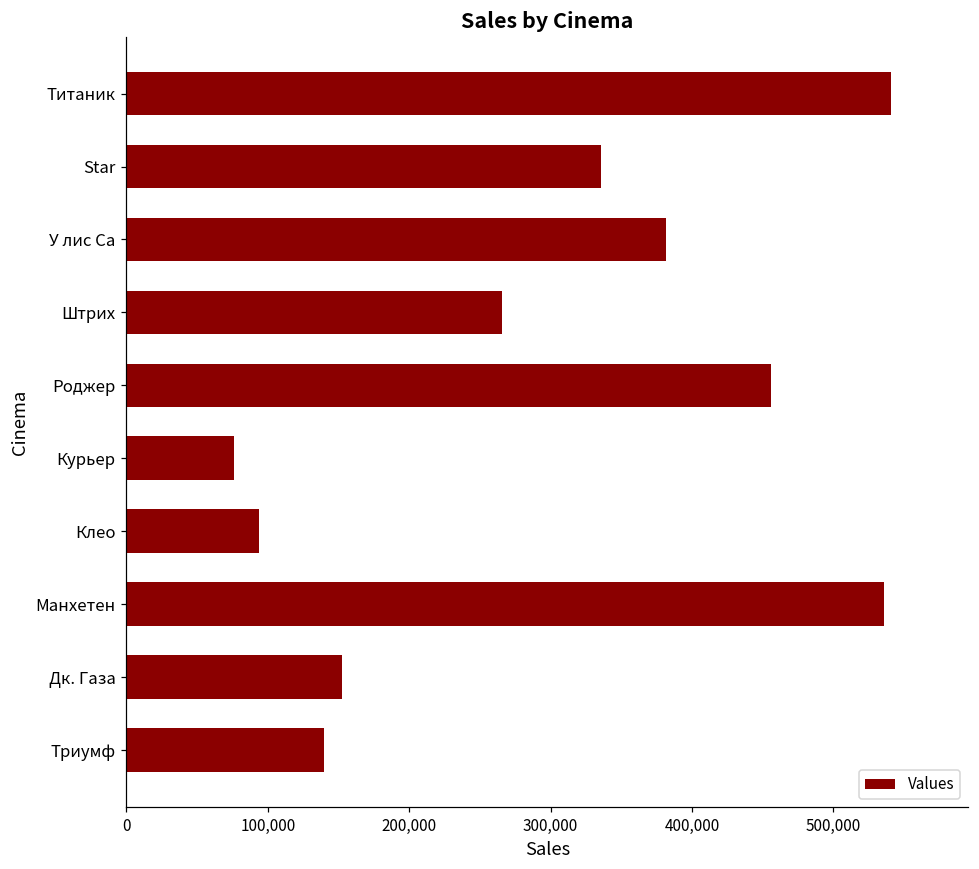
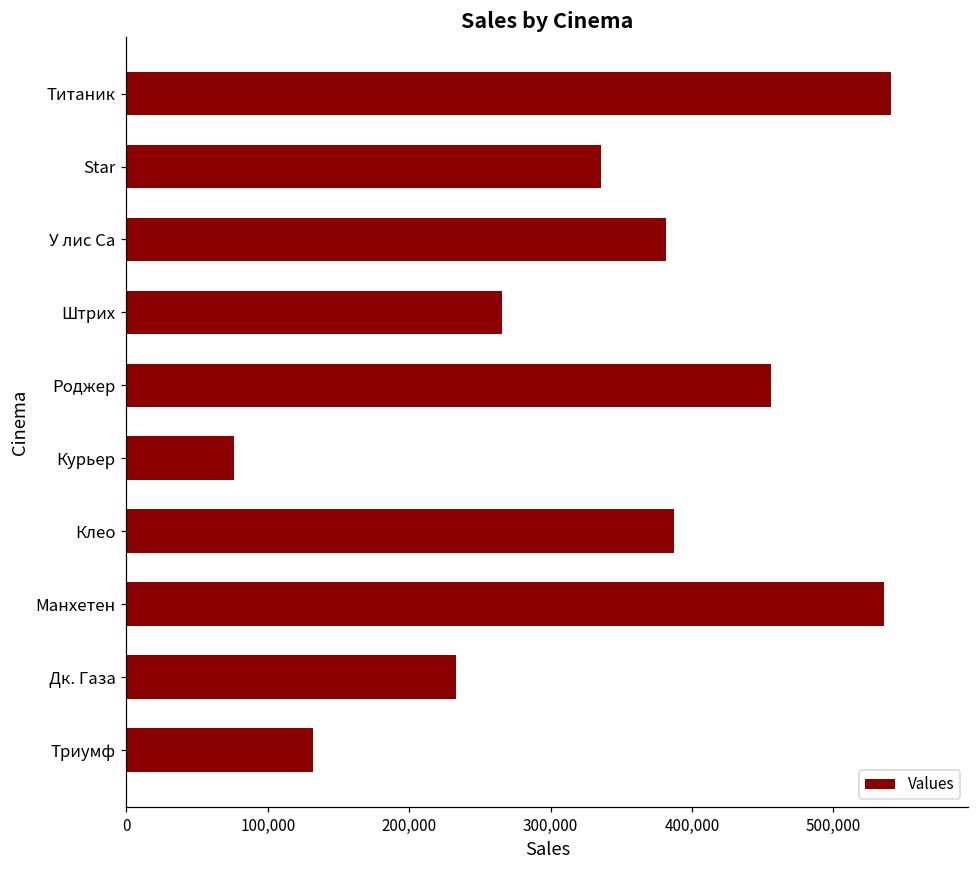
  {
    "Титаник": "541,000",
    "Star": "336,000",
    "У лис Са": "382,000",
    "Штрих": "266,000",
    "Роджер": "456,000",
    "Курьер": "76,000",
-   "Клео": "94,000",
+   "Клео": "387,000",
    "Манхетен": "536,000",
-   "Дк. Газа": "153,000",
-   "Триумф": "140,000"
+   "Дк. Газа": "233,000",
+   "Триумф": "132,000"
  }
